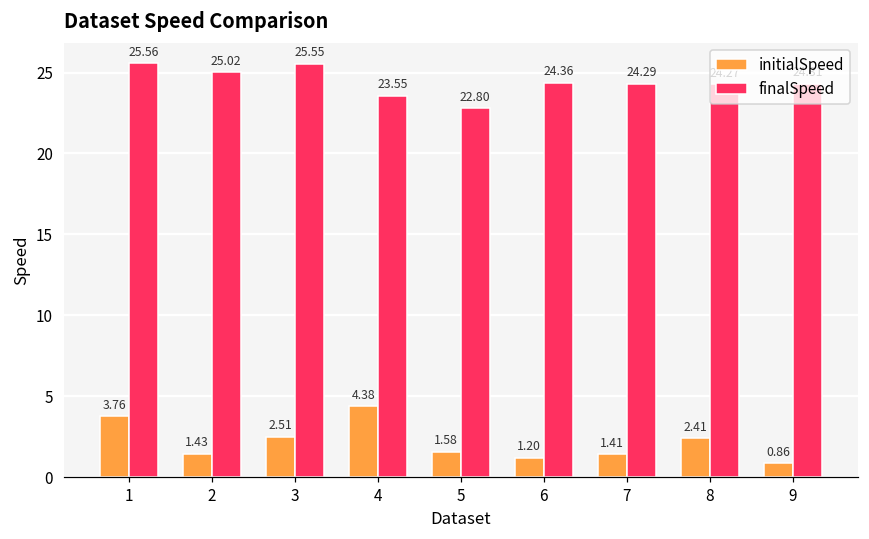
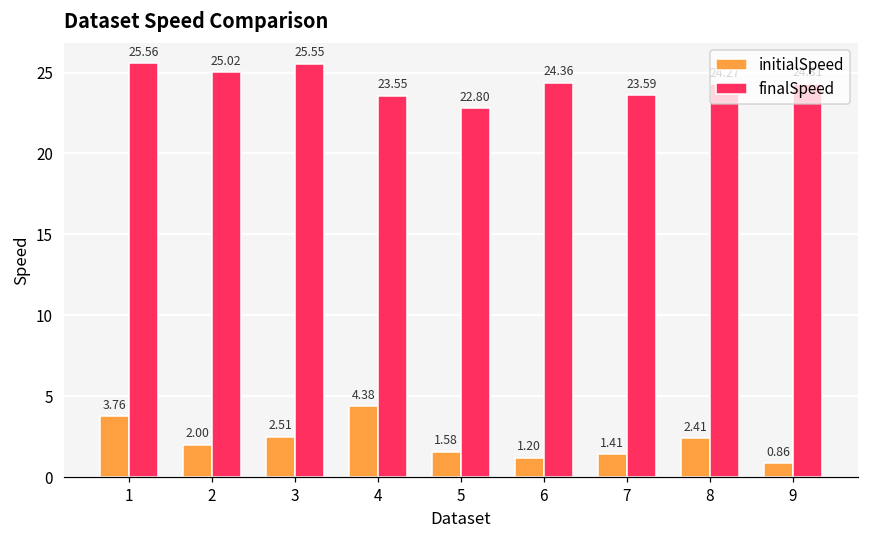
  {
    "initialSpeed": {
      "1": 3.76,
-     "2": 1.43,
+     "2": 2.00,
      "3": 2.51,
      "4": 4.38,
      "5": 1.58,
      "6": 1.20,
      "7": 1.41,
      "8": 2.41,
      "9": 0.86
    },
    "finalSpeed": {
      "1": 25.56,
      "2": 25.02,
      "3": 25.55,
      "4": 23.55,
      "5": 22.80,
      "6": 24.36,
-     "7": 24.29
+     "7": 23.59
    }
  }
